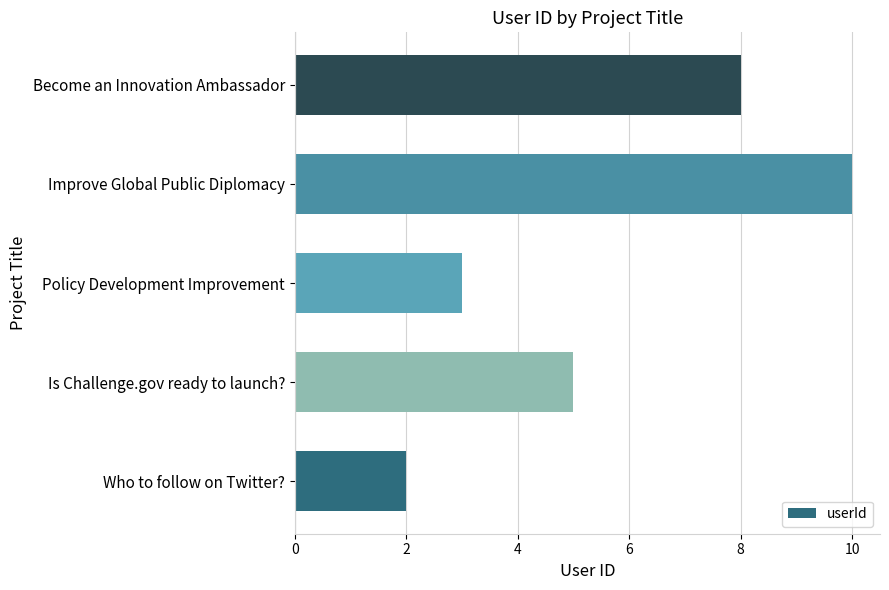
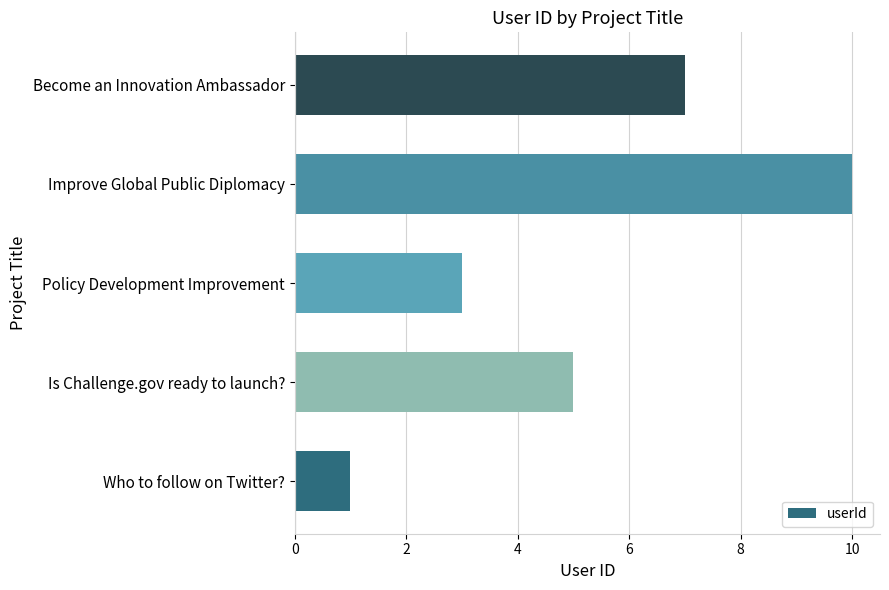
  {
-   "Become an Innovation Ambassador": 8,
+   "Become an Innovation Ambassador": 7,
    "Improve Global Public Diplomacy": 10,
    "Policy Development Improvement": 3,
    "Is Challenge.gov ready to launch?": 5,
-   "Who to follow on Twitter?": 2
+   "Who to follow on Twitter?": 1
  }
